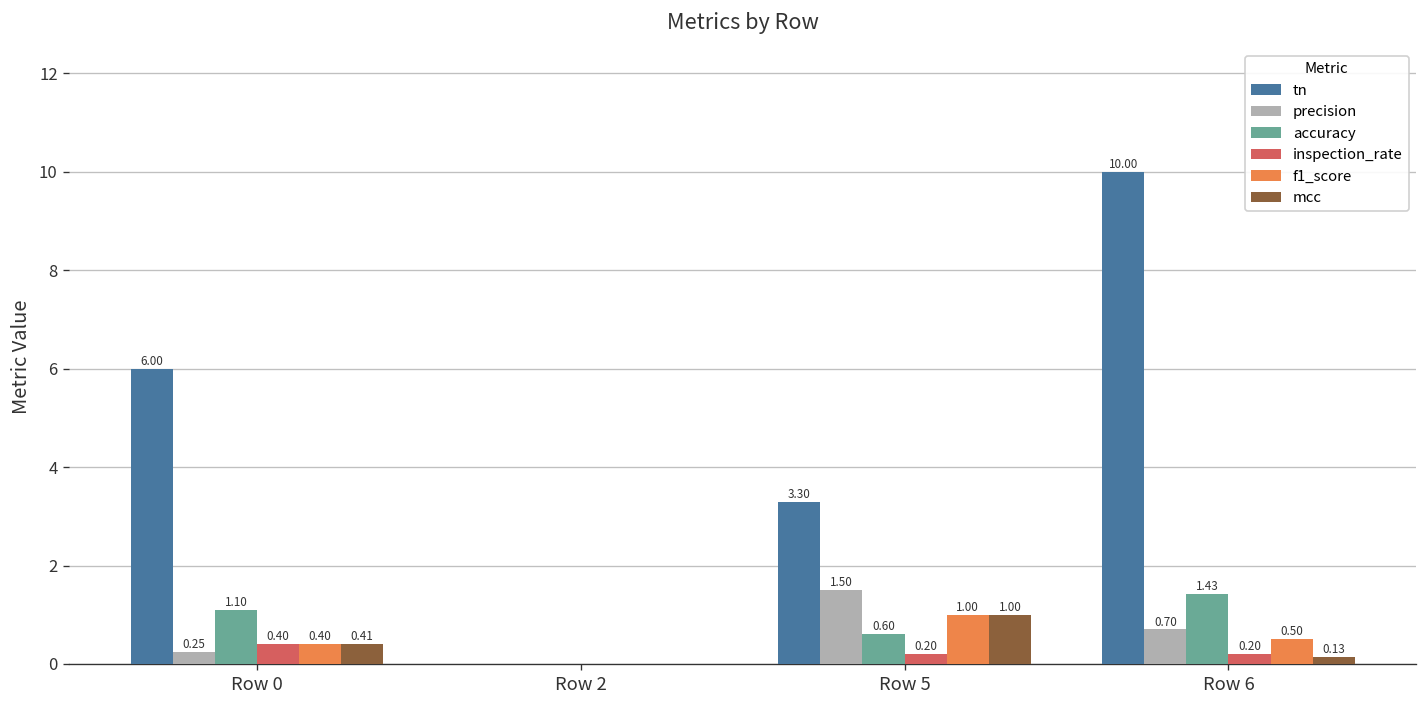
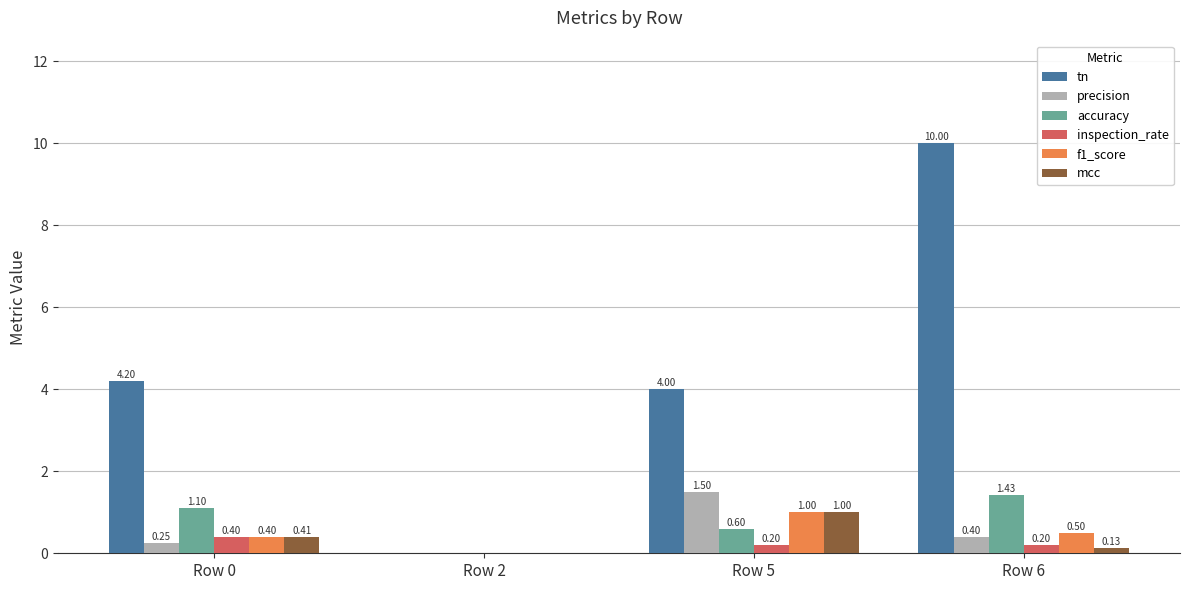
  {
    "tn": {
-     "Row 0": 6.00,
-     "Row 5": 3.30,
+     "Row 0": 4.20,
+     "Row 5": 4.00,
      "Row 6": 10.00
    },
    "precision": {
      "Row 0": 0.25,
      "Row 5": 1.50,
-     "Row 6": 0.70
+     "Row 6": 0.40
    },
    "accuracy": {
      "Row 0": 1.10,
      "Row 5": 0.60,
      "Row 6": 1.43
    },
    "mcc": {
      "Row 0": 0.41,
      "Row 5": 1.00,
      "Row 6": 0.13
    }
  }
